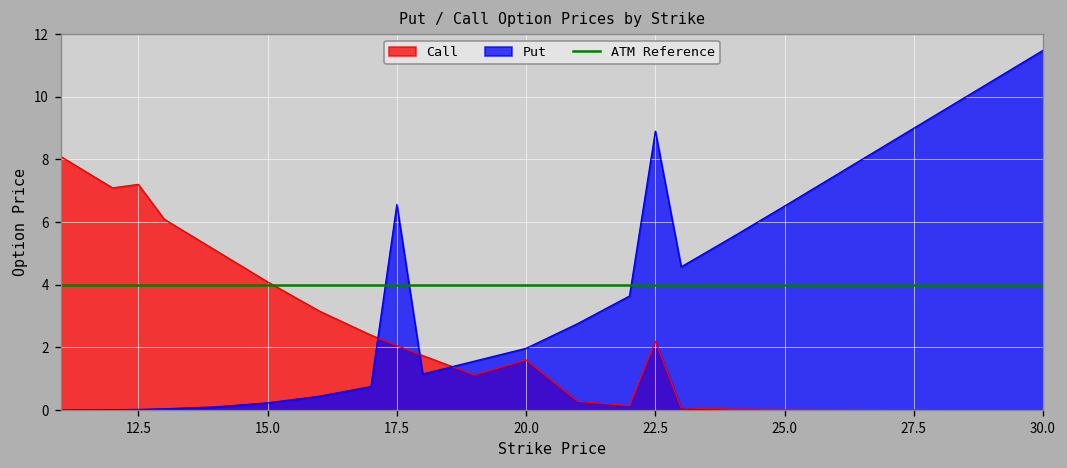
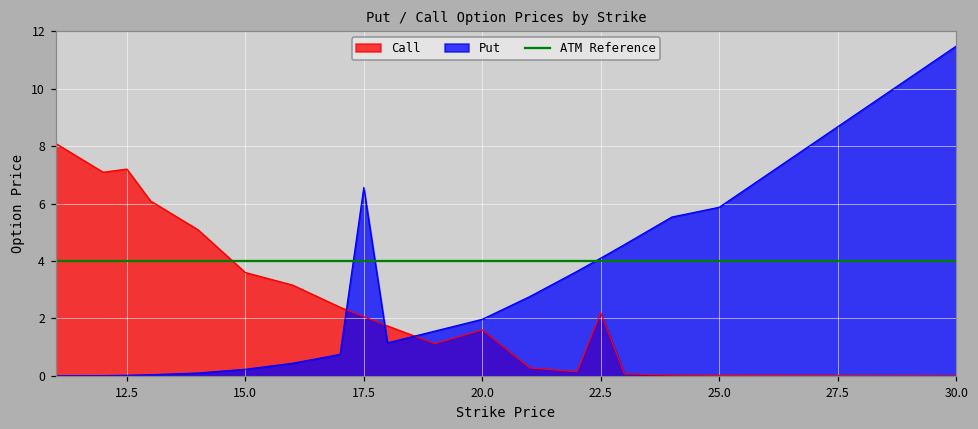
  {
    "Call": {
      "12.5": 7.2,
-     "15.0": 4.1,
+     "15.0": 3.6,
      "17.5": 2.1,
      "20.0": 1.6,
      "22.5": 2.2,
      "25.0": 0.0,
      "30.0": 0.0
    },
    "Put": {
      "12.5": 0.0,
      "15.0": 0.2,
      "17.5": 6.6,
      "20.0": 2.0,
-     "22.5": 8.9,
-     "25.0": 6.5,
+     "22.5": 4.1,
+     "25.0": 5.9,
      "30.0": 11.5
    }
  }
